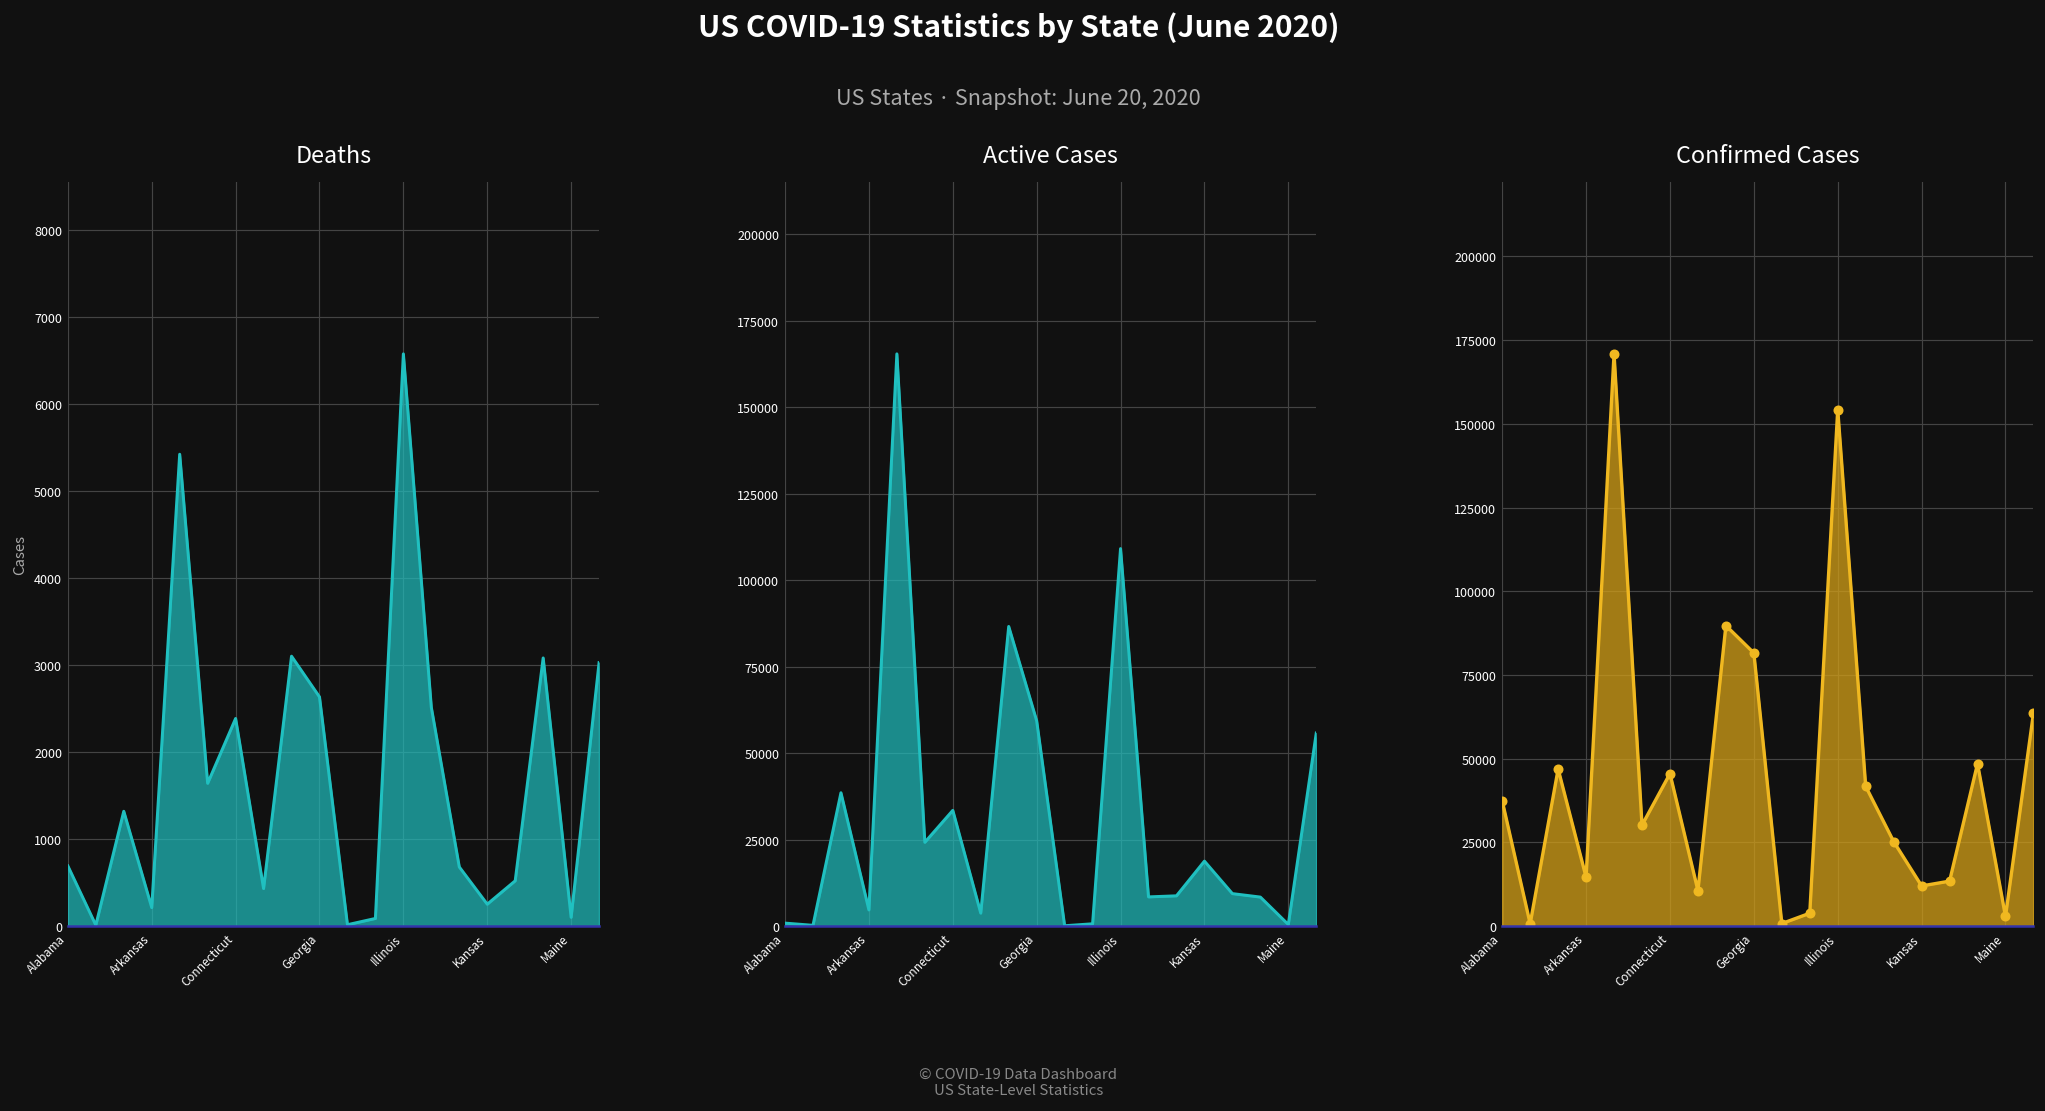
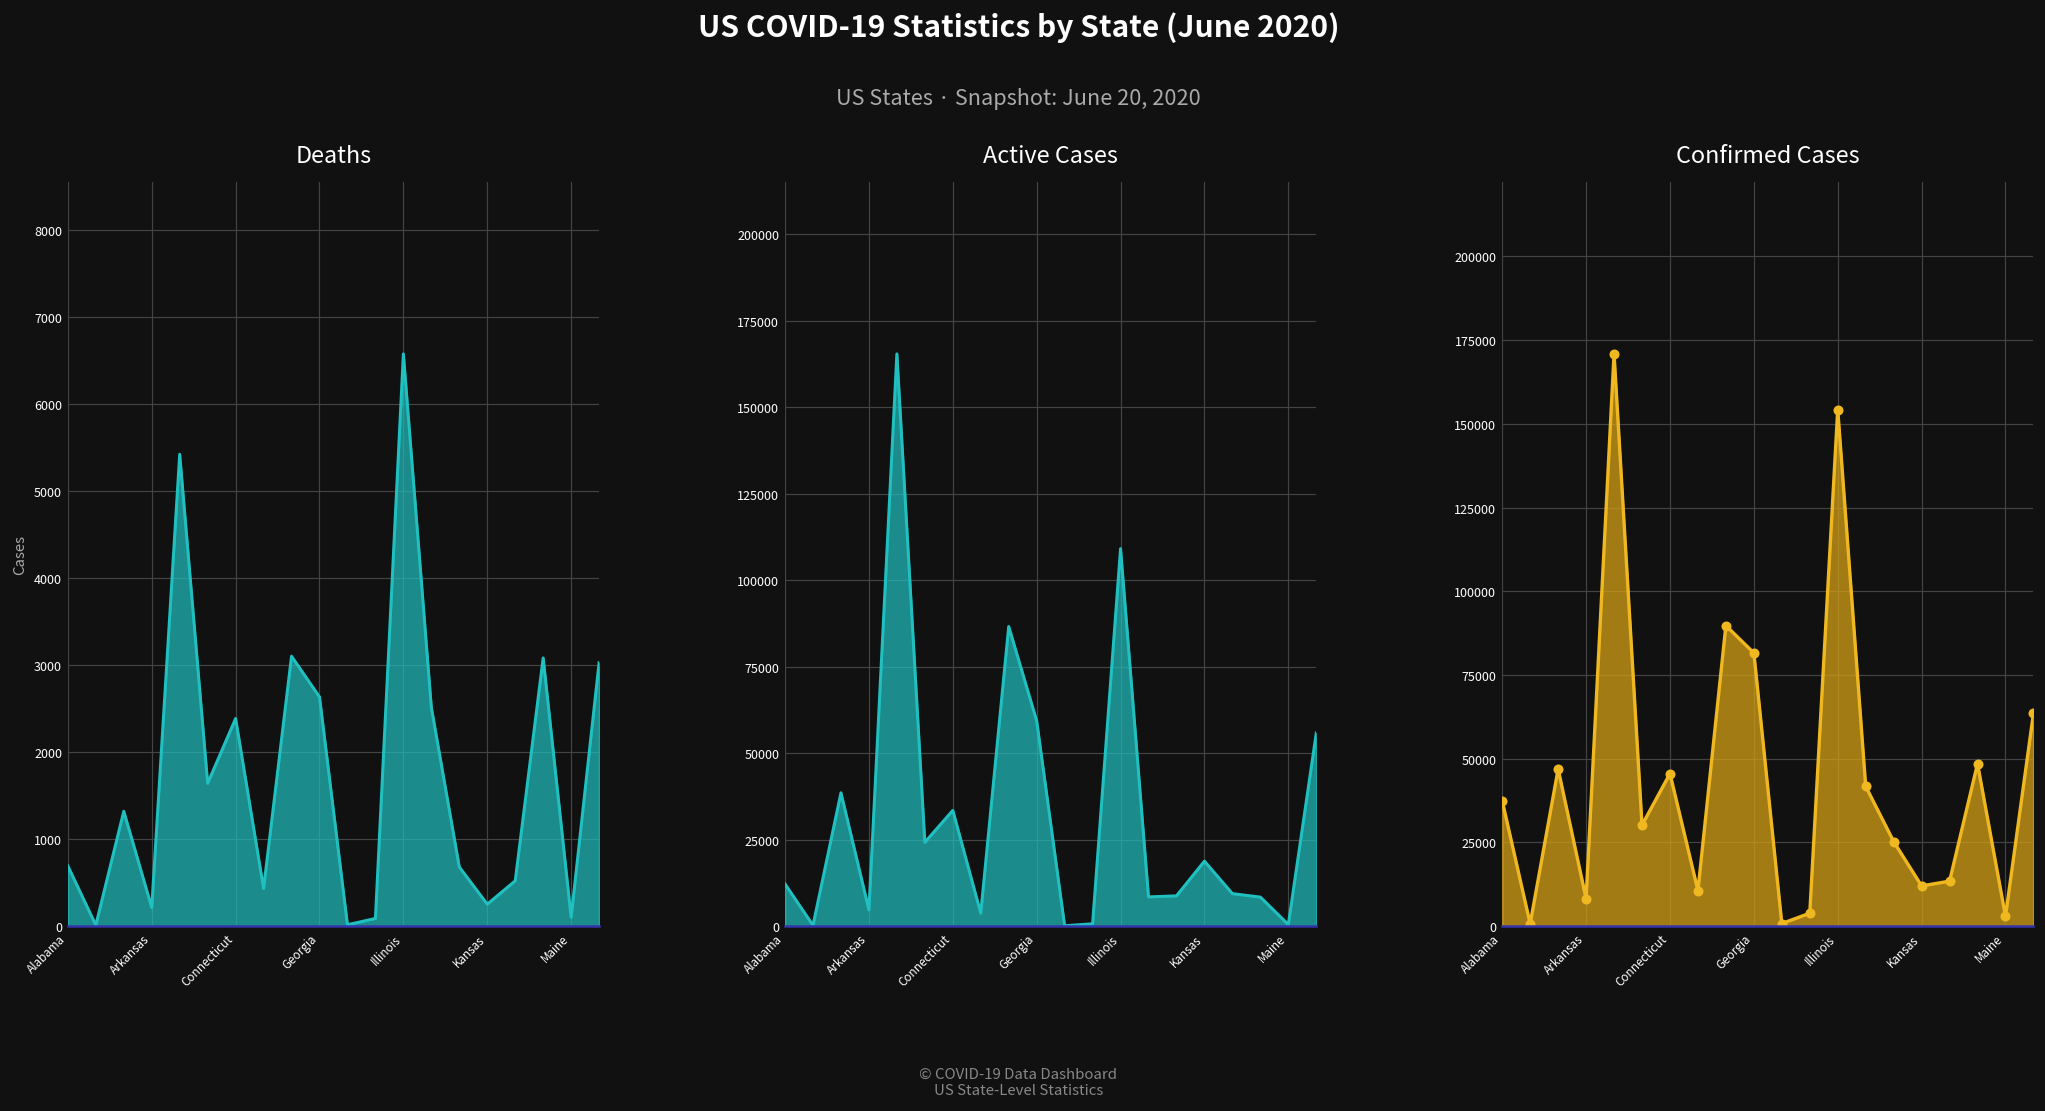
  {
    "Deaths": {
      "Alabama": 700,
      "Arkansas": 200,
      "Connecticut": 2400,
      "Georgia": 2600,
      "Illinois": 6600,
      "Kansas": 300,
      "Maine": 100
    },
    "Active Cases": {
-     "Alabama": 1000,
+     "Alabama": 12000,
      "Arkansas": 5000,
      "Connecticut": 33000,
      "Georgia": 59000,
      "Illinois": 109000,
      "Kansas": 19000,
      "Maine": 0
    },
    "Confirmed Cases": {
      "Alabama": 37000,
-     "Arkansas": 15000,
+     "Arkansas": 8000,
      "Connecticut": 46000,
      "Georgia": 82000,
      "Illinois": 154000,
      "Kansas": 12000,
      "Maine": 3000
    }
  }
